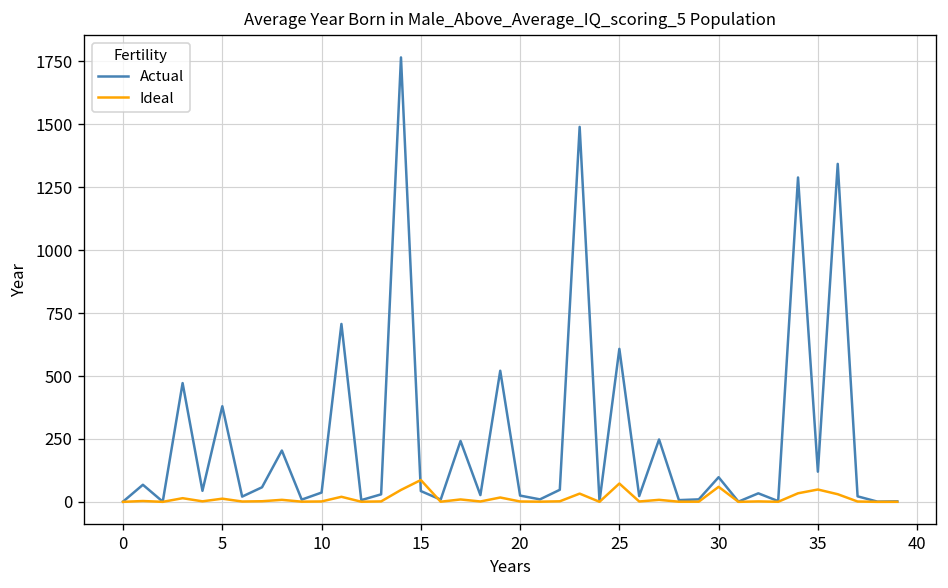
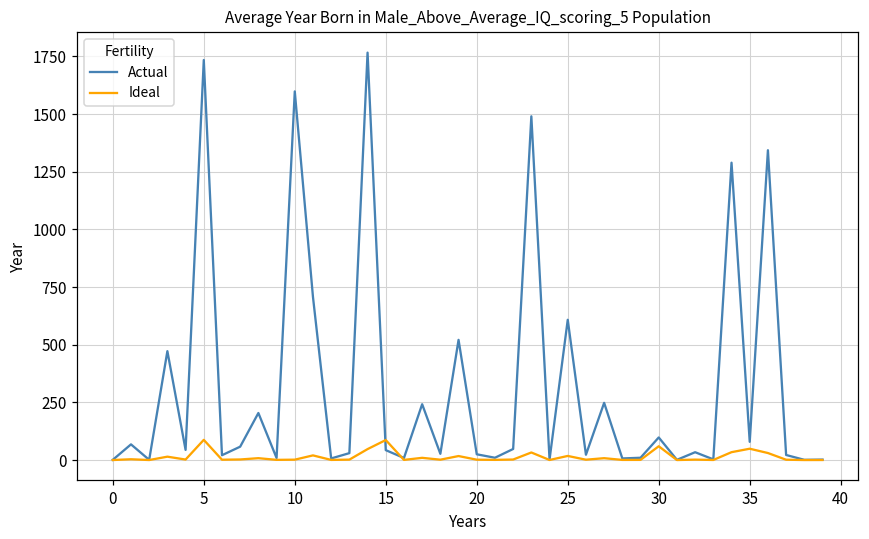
  {
    "Actual": {
-     "5": 380,
-     "10": 40,
+     "5": 1730,
+     "10": 1600,
      "15": 40,
      "20": 30,
      "25": 610,
      "30": 100,
-     "35": 120
+     "35": 80
    },
    "Ideal": {
-     "5": 10,
+     "5": 90,
      "10": 0,
      "15": 90,
      "20": 0,
-     "25": 70,
+     "25": 20,
      "30": 60,
      "35": 50
    }
  }
